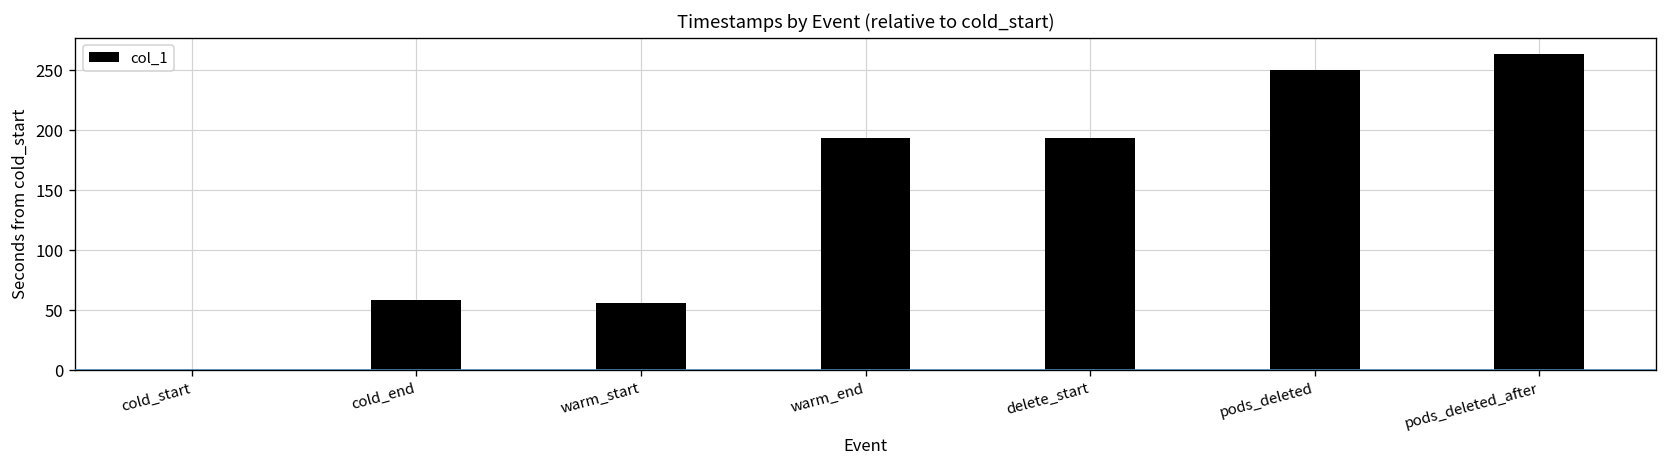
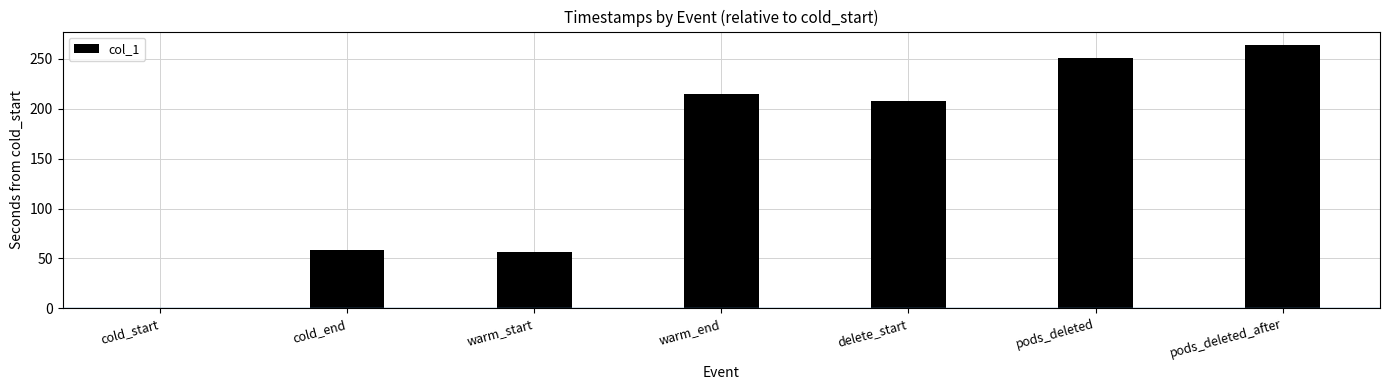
  {
    "cold_start": 0,
    "cold_end": 60,
    "warm_start": 60,
-   "warm_end": 190,
-   "delete_start": 190,
+   "warm_end": 210,
+   "delete_start": 210,
    "pods_deleted": 250,
    "pods_deleted_after": 260
  }
